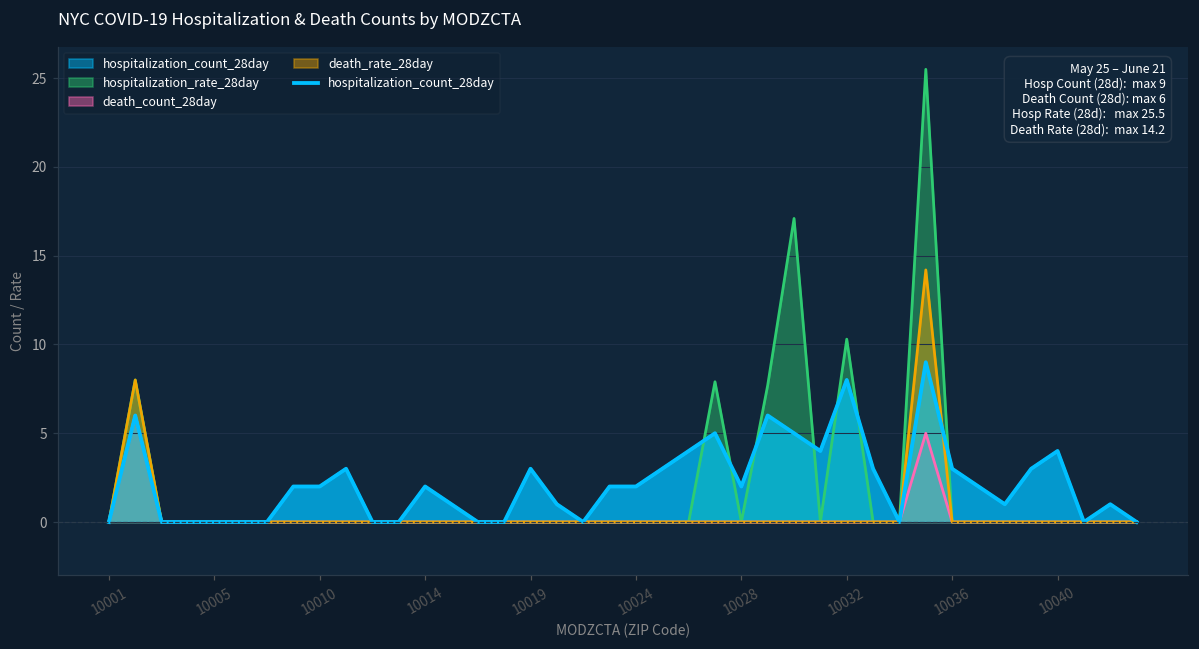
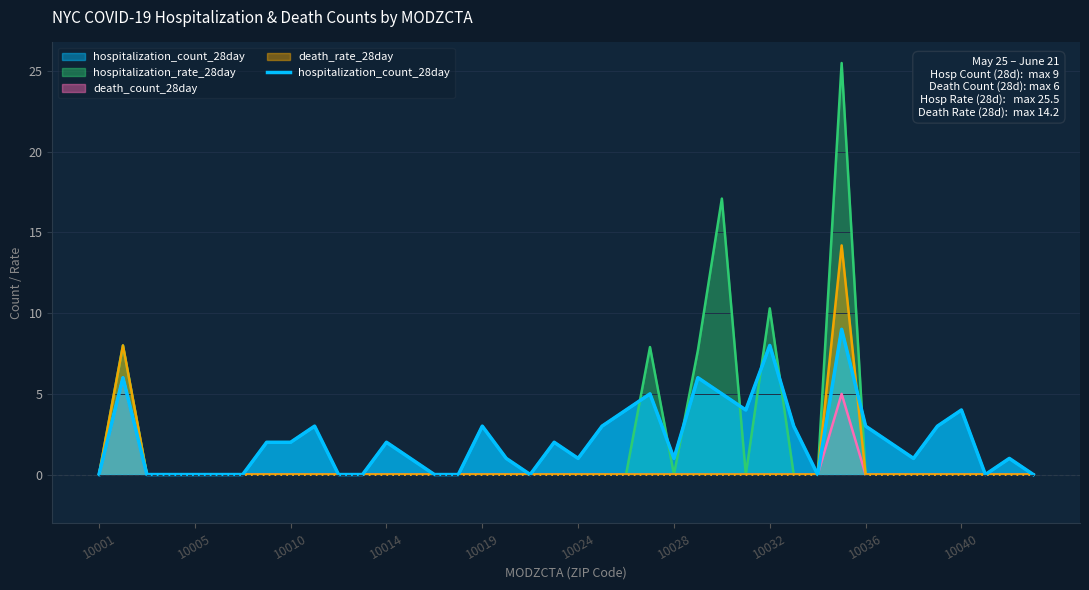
  {
    "hospitalization_count_28day": {
      "10010": 2,
      "10014": 2,
      "10019": 3,
-     "10024": 2,
-     "10028": 2,
+     "10024": 1,
+     "10028": 1,
      "10032": 8,
      "10036": 3,
      "10040": 4
    },
    "hospitalization_rate_28day": {
      "10032": 10.3
    }
  }
